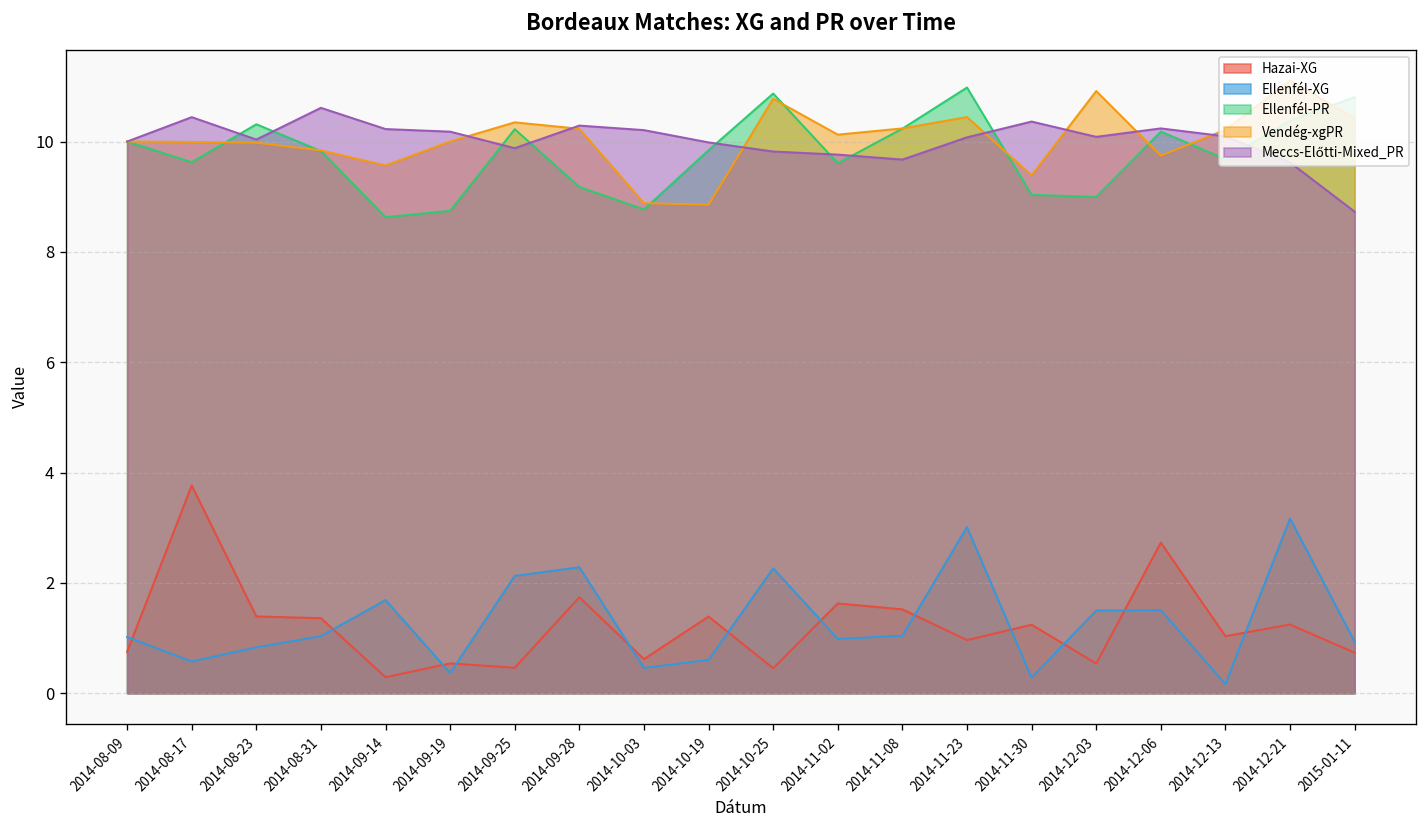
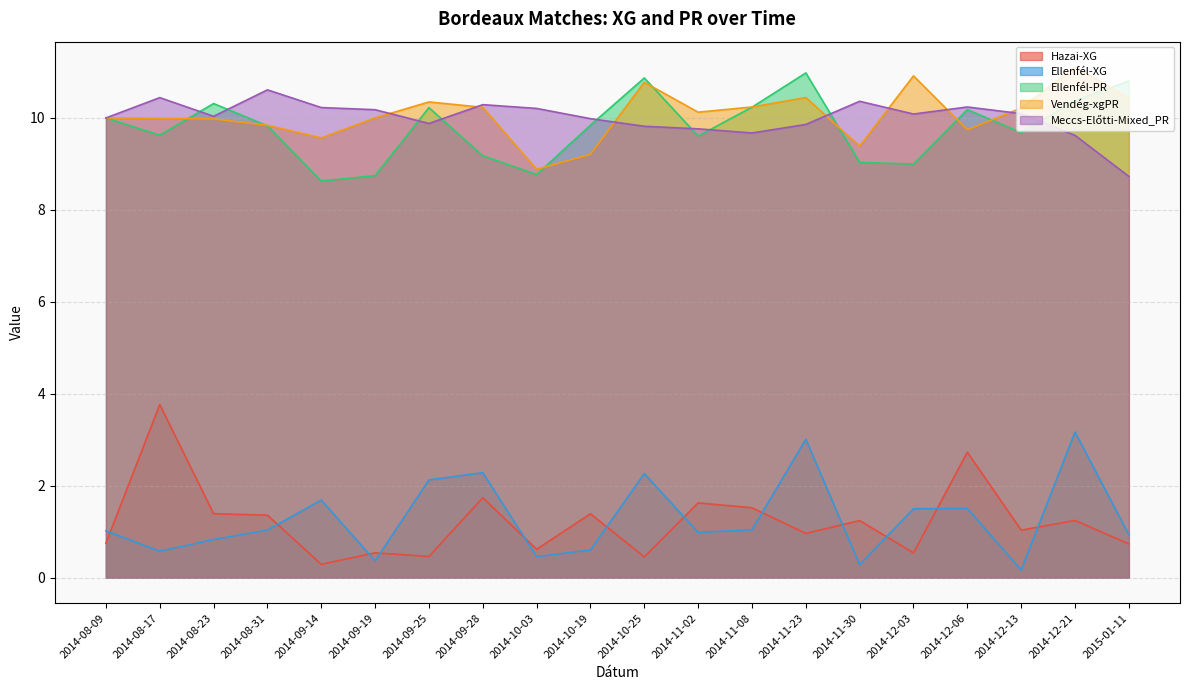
  {
    "Hazai-XG": {
      "2014-08-09": 0.8,
      "2014-08-17": 3.8,
      "2014-08-23": 1.4,
      "2014-08-31": 1.4,
      "2014-09-14": 0.3,
      "2014-09-19": 0.5,
      "2014-09-25": 0.5,
      "2014-09-28": 1.7,
      "2014-10-03": 0.6,
      "2014-10-19": 1.4,
      "2014-10-25": 0.5,
      "2014-11-02": 1.6,
      "2014-11-08": 1.5,
      "2014-11-23": 1.0,
      "2014-11-30": 1.2,
      "2014-12-03": 0.5,
      "2014-12-06": 2.7,
      "2014-12-13": 1.0,
      "2014-12-21": 1.2,
      "2015-01-11": 0.7
    },
    "Ellenfél-XG": {
      "2014-08-09": 1.0,
      "2014-08-17": 0.6,
      "2014-08-23": 0.8,
      "2014-08-31": 1.0,
      "2014-09-14": 1.7,
      "2014-09-19": 0.4,
      "2014-09-25": 2.1,
      "2014-09-28": 2.3,
      "2014-10-03": 0.5,
      "2014-10-19": 0.6,
      "2014-10-25": 2.3,
      "2014-11-02": 1.0,
      "2014-11-08": 1.0,
      "2014-11-23": 3.0,
      "2014-11-30": 0.3,
      "2014-12-03": 1.5,
      "2014-12-06": 1.5,
      "2014-12-13": 0.2,
      "2014-12-21": 3.2,
      "2015-01-11": 0.9
    },
    "Ellenfél-PR": {
      "2014-08-17": 9.6,
      "2014-08-23": 10.3,
      "2014-09-14": 8.6,
      "2014-09-19": 8.7,
      "2014-09-25": 10.2,
      "2014-09-28": 9.2,
      "2014-10-03": 8.8,
      "2014-10-19": 9.8,
      "2014-10-25": 10.9,
      "2014-11-02": 9.6,
      "2014-11-23": 11.0,
      "2014-11-30": 9.0,
      "2014-12-03": 9.0,
      "2014-12-06": 10.2,
      "2014-12-13": 9.7
    },
    "Vendég-xgPR": {
      "2014-08-17": 10.0,
      "2014-08-23": 10.0,
      "2014-09-14": 9.6,
      "2014-09-19": 10.0,
      "2014-09-25": 10.3,
      "2014-09-28": 10.2,
      "2014-10-03": 8.9,
-     "2014-10-19": 8.9,
+     "2014-10-19": 9.2,
      "2014-10-25": 10.8,
      "2014-11-02": 10.1,
      "2014-11-23": 10.4,
      "2014-11-30": 9.4,
      "2014-12-03": 10.9,
      "2014-12-06": 9.7
    },
    "Meccs-Előtti-Mixed_PR": {
      "2014-08-17": 10.4,
      "2014-08-23": 10.0,
      "2014-08-31": 10.6,
      "2014-09-14": 10.2,
      "2014-09-19": 10.2,
      "2014-09-25": 9.9,
      "2014-09-28": 10.3,
      "2014-10-03": 10.2,
      "2014-10-19": 10.0,
      "2014-10-25": 9.8,
      "2014-11-02": 9.8,
      "2014-11-08": 9.7,
-     "2014-11-23": 10.1,
+     "2014-11-23": 9.9,
      "2014-11-30": 10.4,
      "2014-12-03": 10.1,
      "2014-12-06": 10.2,
      "2014-12-21": 9.6,
      "2015-01-11": 8.7
    }
  }
